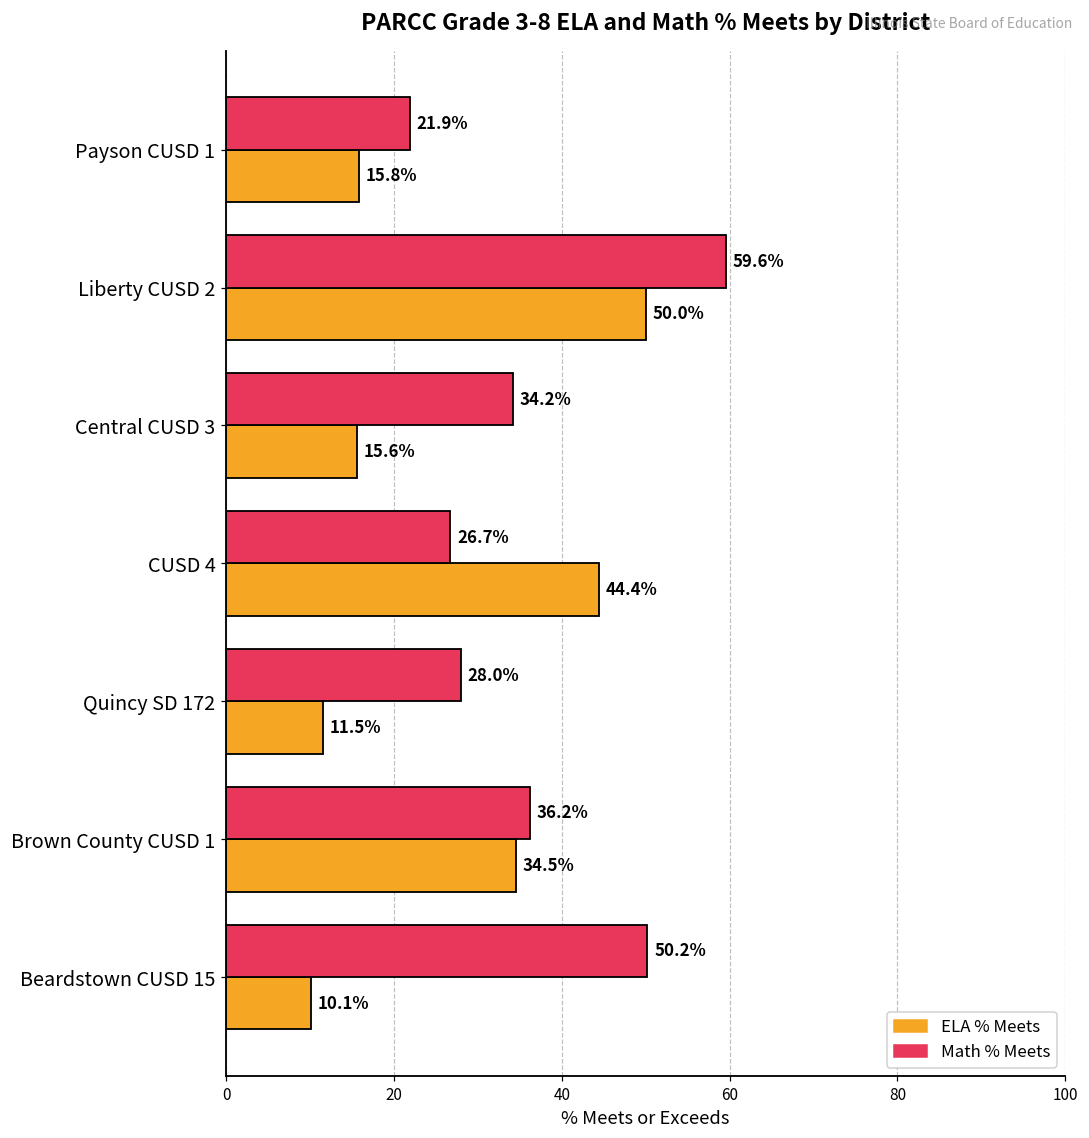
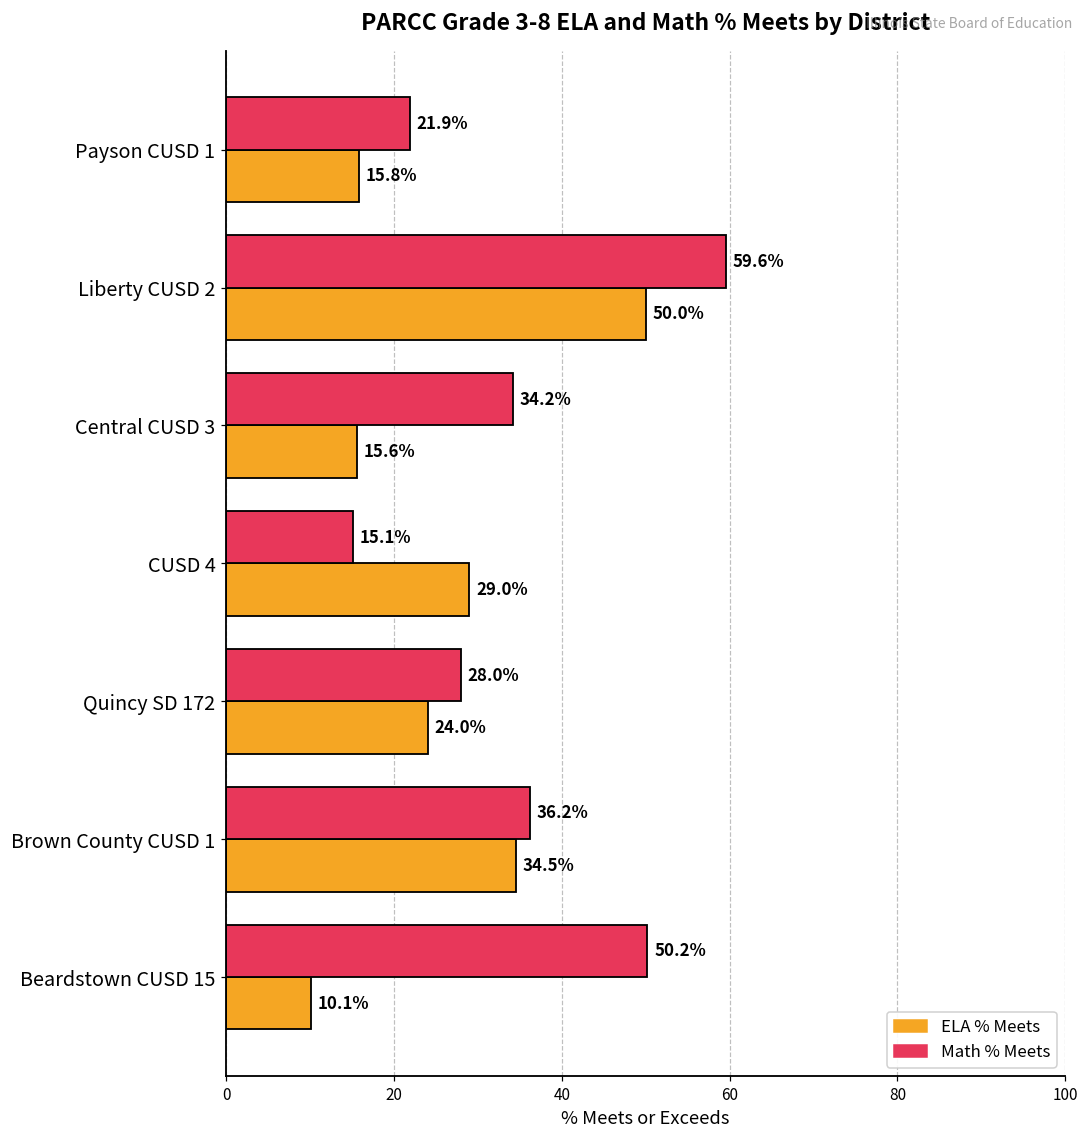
  {
    "ELA % Meets": {
      "Payson CUSD 1": "15.8%",
      "Liberty CUSD 2": "50.0%",
      "Central CUSD 3": "15.6%",
-     "CUSD 4": "44.4%",
-     "Quincy SD 172": "11.5%",
+     "CUSD 4": "29.0%",
+     "Quincy SD 172": "24.0%",
      "Brown County CUSD 1": "34.5%",
      "Beardstown CUSD 15": "10.1%"
    },
    "Math % Meets": {
      "Payson CUSD 1": "21.9%",
      "Liberty CUSD 2": "59.6%",
      "Central CUSD 3": "34.2%",
-     "CUSD 4": "26.7%",
+     "CUSD 4": "15.1%",
      "Quincy SD 172": "28.0%",
      "Brown County CUSD 1": "36.2%",
      "Beardstown CUSD 15": "50.2%"
    }
  }
